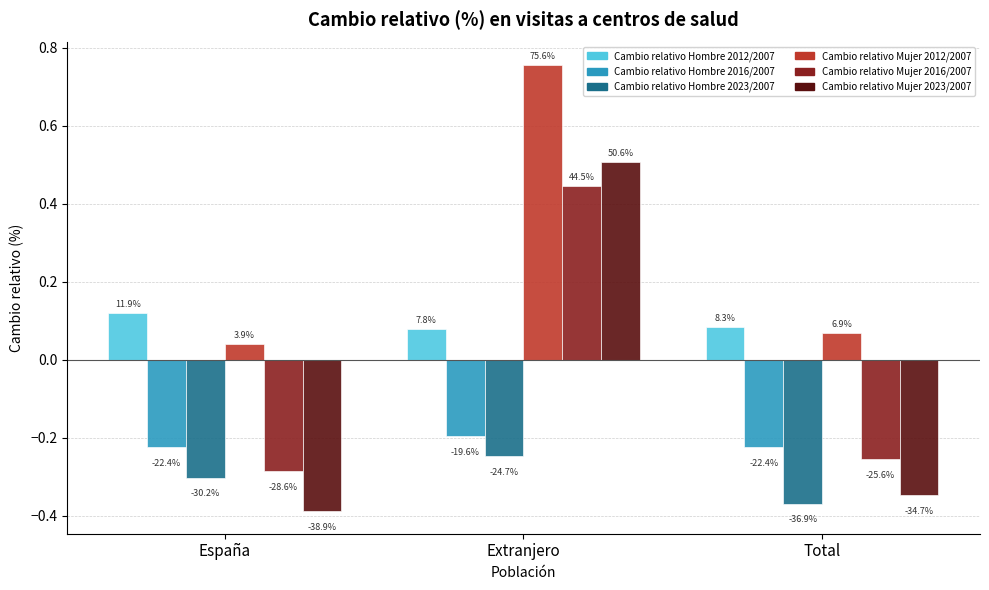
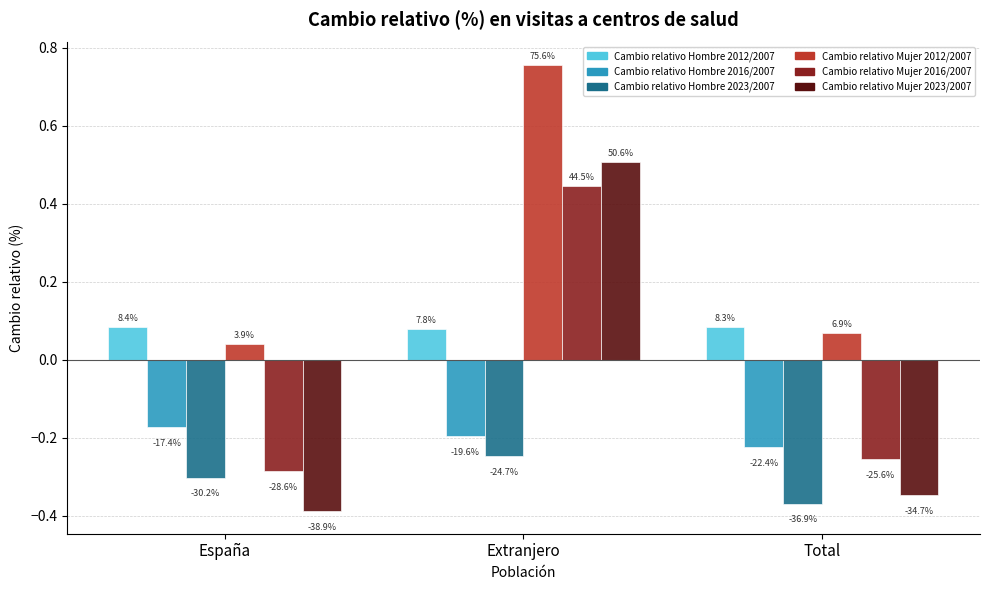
  {
    "Cambio relativo Hombre 2012/2007": {
-     "España": "11.9%",
+     "España": "8.4%",
      "Extranjero": "7.8%",
      "Total": "8.3%"
    },
    "Cambio relativo Hombre 2016/2007": {
-     "España": "-22.4%",
+     "España": "-17.4%",
      "Extranjero": "-19.6%",
      "Total": "-22.4%"
    },
    "Cambio relativo Hombre 2023/2007": {
      "España": "-30.2%",
      "Extranjero": "-24.7%",
      "Total": "-36.9%"
    }
  }
